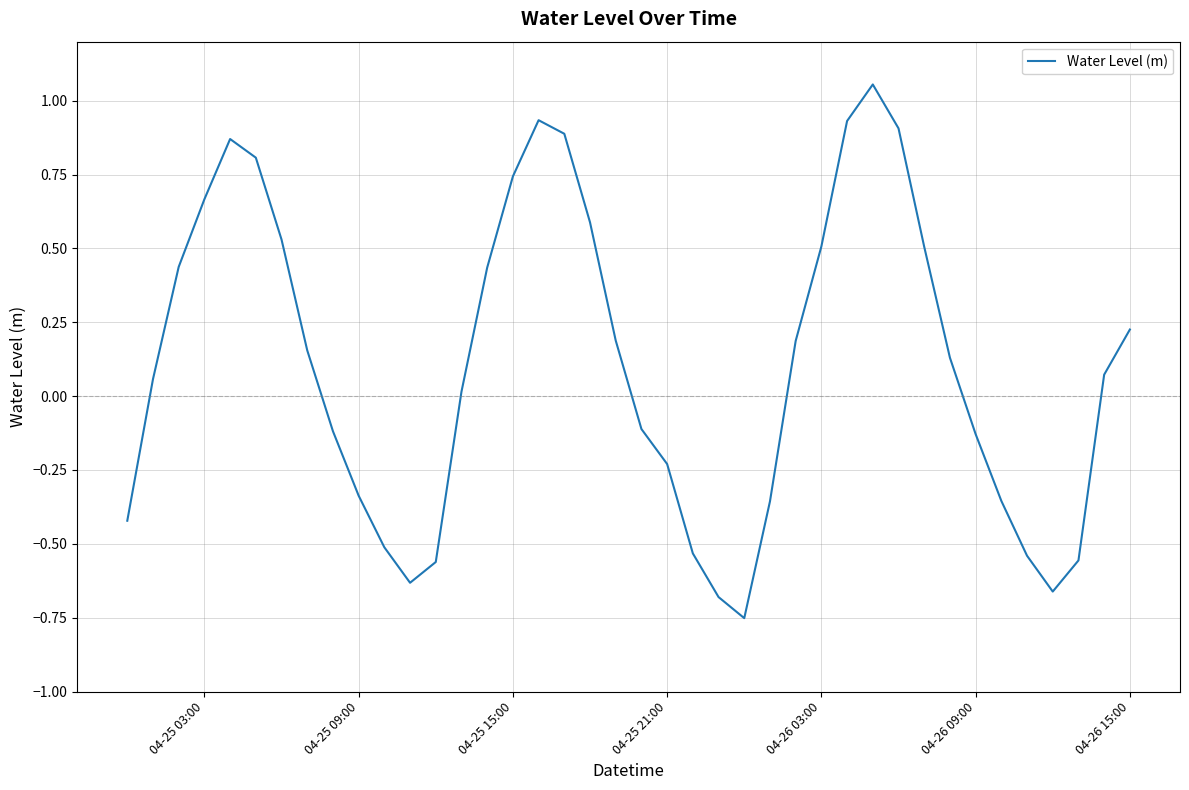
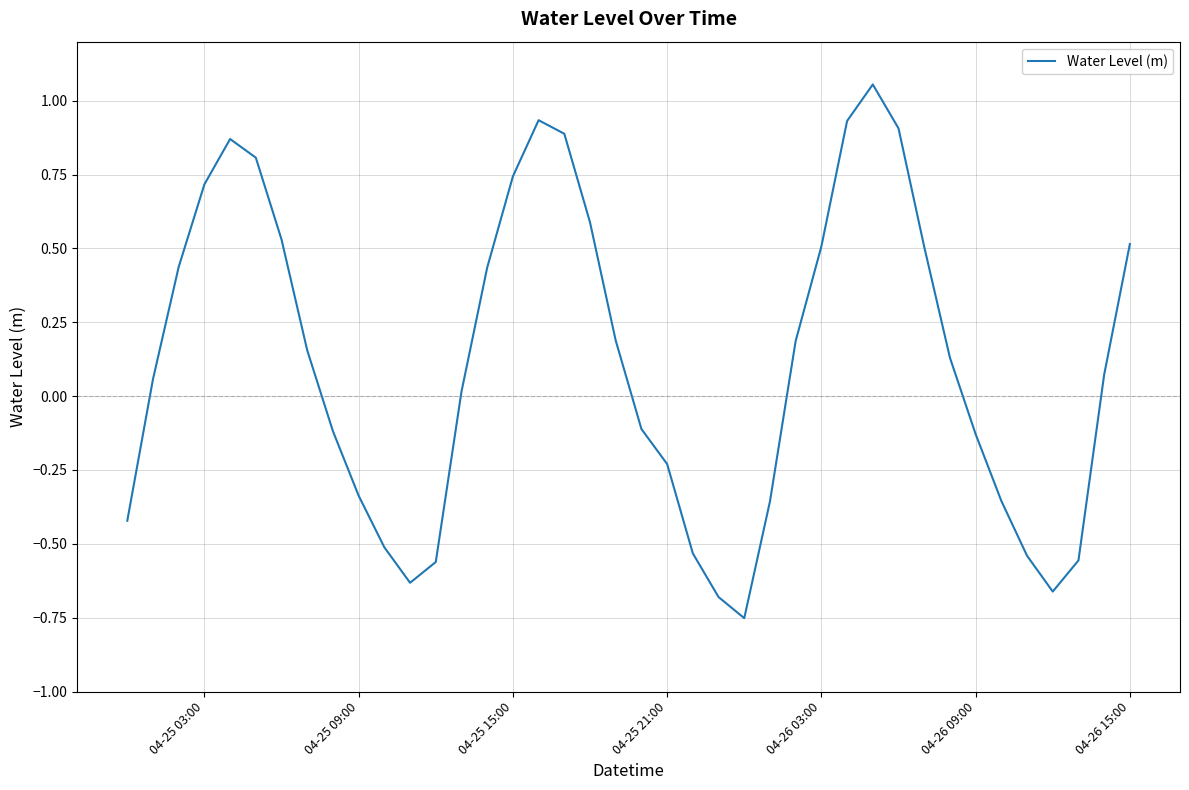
  {
-   "04-25 03:00": 0.67,
+   "04-25 03:00": 0.72,
    "04-25 09:00": -0.34,
    "04-25 15:00": 0.74,
    "04-25 21:00": -0.23,
    "04-26 03:00": 0.51,
    "04-26 09:00": -0.13,
-   "04-26 15:00": 0.23
+   "04-26 15:00": 0.51
  }
